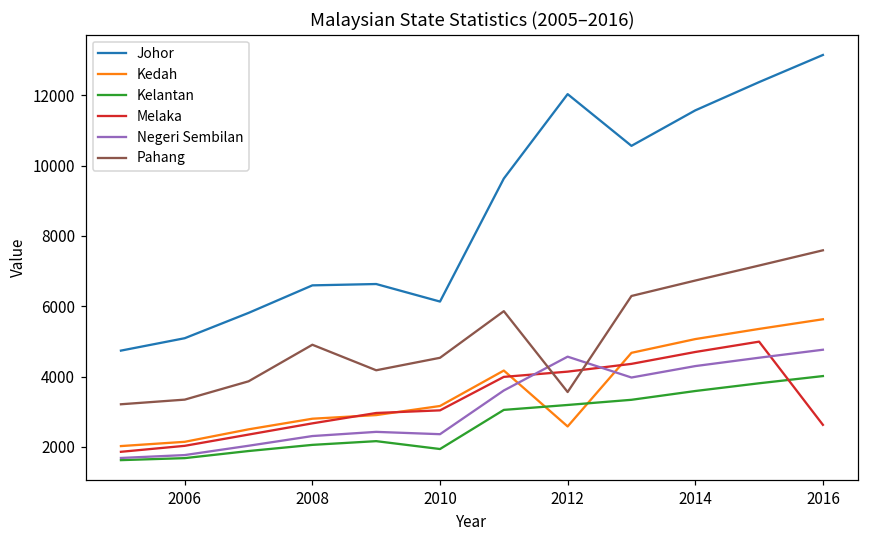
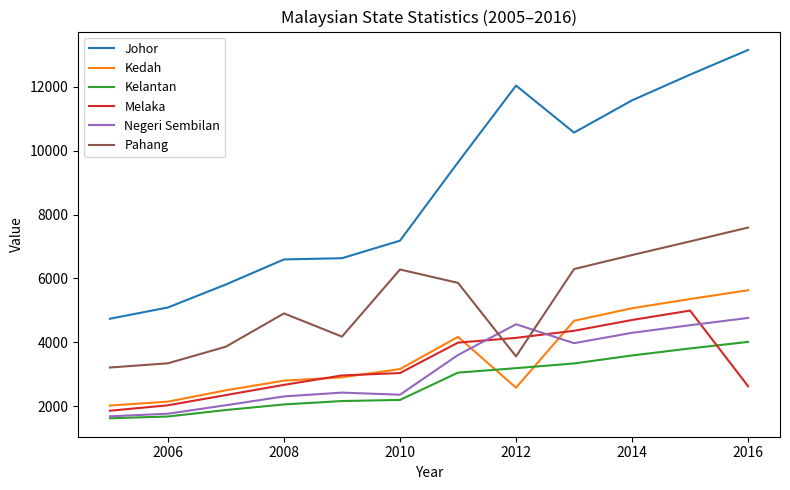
  {
    "Johor": {
      "2006": 5100,
      "2008": 6600,
-     "2010": 6100,
+     "2010": 7200,
      "2012": 12000,
      "2014": 11600,
      "2016": 13100
    },
    "Kedah": {
      "2006": 2100,
      "2008": 2800,
      "2010": 3200,
      "2012": 2600,
      "2014": 5100,
      "2016": 5600
    },
    "Kelantan": {
      "2006": 1700,
      "2008": 2100,
-     "2010": 1900,
+     "2010": 2200,
      "2012": 3200,
      "2014": 3600,
      "2016": 4000
    },
    "Melaka": {
      "2006": 2000,
      "2008": 2700,
      "2010": 3000,
      "2012": 4100,
      "2014": 4700,
      "2016": 2600
    },
    "Negeri Sembilan": {
      "2006": 1800,
      "2008": 2300,
      "2010": 2400,
      "2012": 4600,
      "2014": 4300,
      "2016": 4800
    },
    "Pahang": {
      "2006": 3300,
      "2008": 4900,
-     "2010": 4500,
+     "2010": 6300,
      "2012": 3600,
      "2014": 6700,
      "2016": 7600
    }
  }
